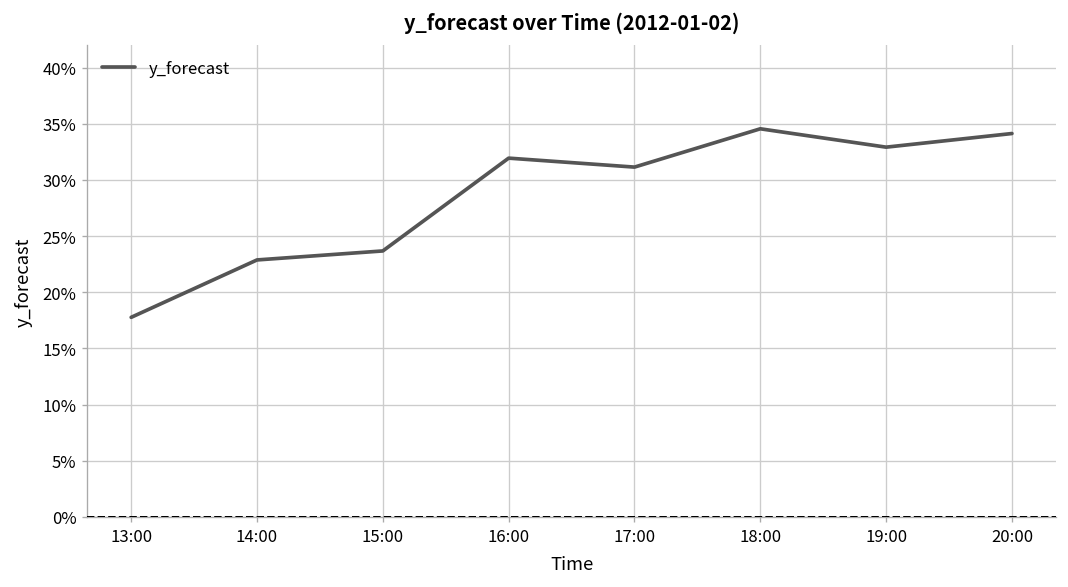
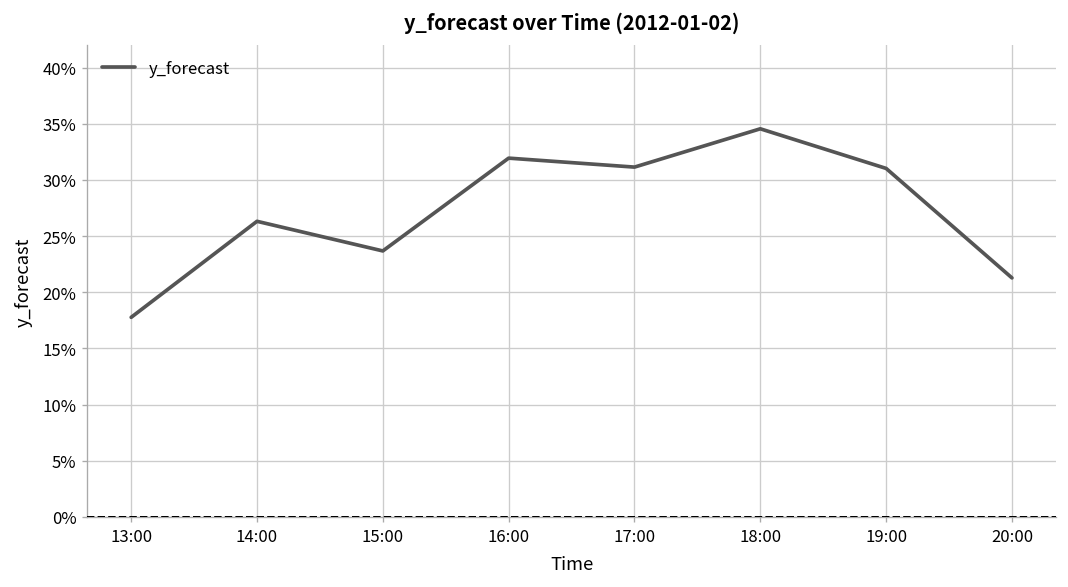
  {
    "13:00": "18%",
-   "14:00": "23%",
+   "14:00": "26%",
    "15:00": "24%",
    "16:00": "32%",
    "17:00": "31%",
    "18:00": "35%",
-   "19:00": "33%",
-   "20:00": "34%"
+   "19:00": "31%",
+   "20:00": "21%"
  }
